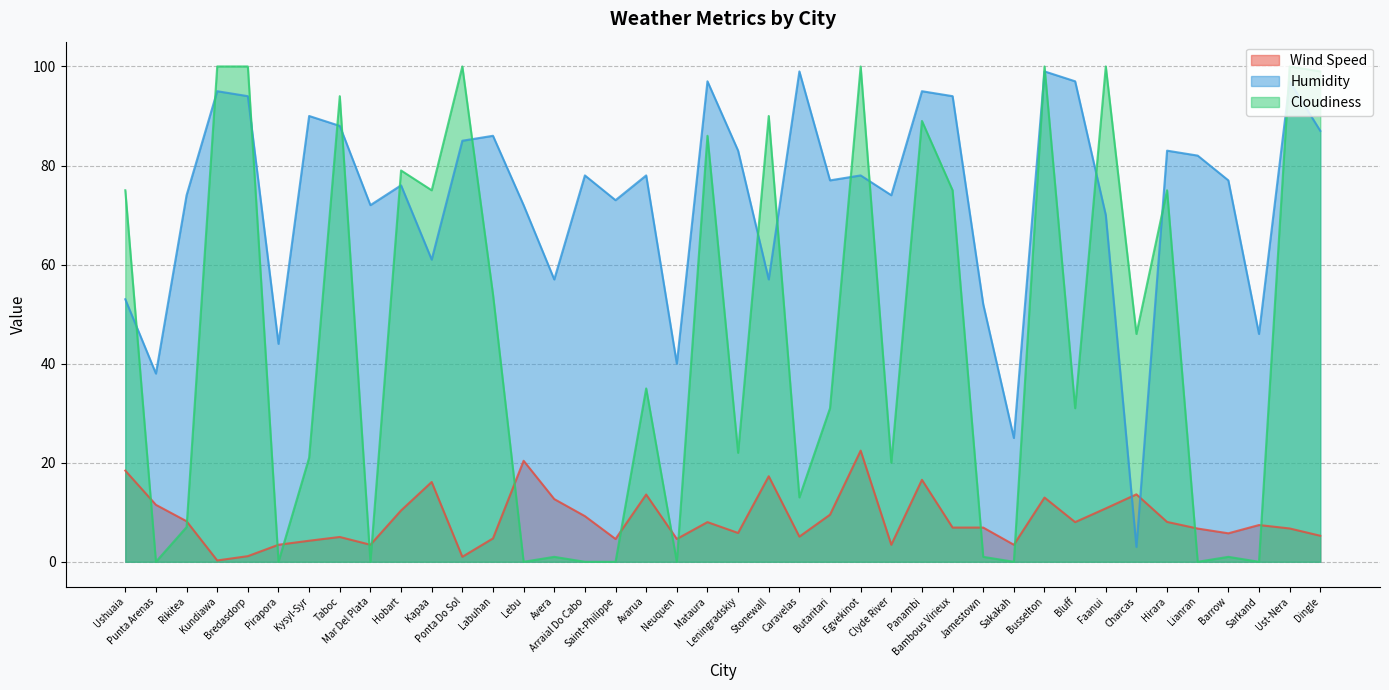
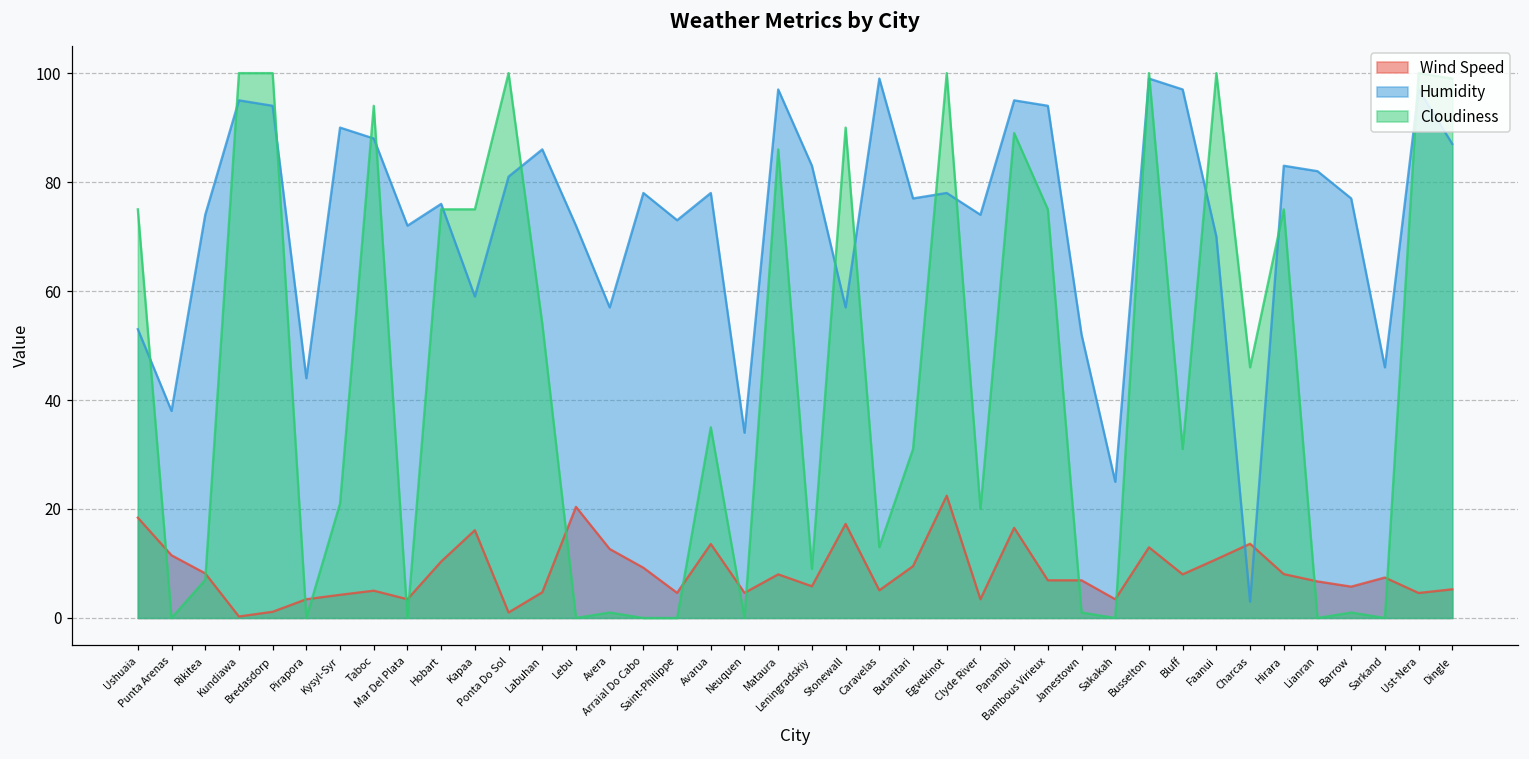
  {
    "Wind Speed": {
      "Ushuaia": 18,
      "Punta Arenas": 12,
      "Rikitea": 8,
      "Kundiawa": 0,
      "Bredasdorp": 1,
      "Pirapora": 3,
      "Kysyl-Syr": 4,
      "Taboc": 5,
      "Mar Del Plata": 3,
      "Hobart": 10,
      "Kapaa": 16,
      "Ponta Do Sol": 1,
      "Labuhan": 5,
      "Lebu": 20,
      "Avera": 13,
      "Arraial Do Cabo": 9,
      "Saint-Philippe": 5,
      "Avarua": 14,
      "Neuquen": 5,
      "Mataura": 8,
      "Leningradskiy": 6,
      "Stonewall": 17,
      "Caravelas": 5,
      "Butaritari": 10,
      "Egvekinot": 22,
      "Clyde River": 3,
      "Panambi": 17,
      "Bambous Virieux": 7,
      "Jamestown": 7,
      "Sakakah": 3,
      "Busselton": 13,
      "Bluff": 8,
      "Faanui": 11,
      "Charcas": 14,
      "Hirara": 8,
      "Lianran": 7,
      "Barrow": 6,
      "Sarkand": 7,
-     "Ust-Nera": 7,
+     "Ust-Nera": 5,
      "Dingle": 5
    },
    "Humidity": {
      "Ushuaia": 53,
      "Punta Arenas": 38,
      "Rikitea": 74,
      "Kundiawa": 95,
      "Bredasdorp": 94,
      "Pirapora": 44,
      "Kysyl-Syr": 90,
      "Taboc": 88,
      "Mar Del Plata": 72,
      "Hobart": 76,
-     "Kapaa": 61,
-     "Ponta Do Sol": 85,
+     "Kapaa": 59,
+     "Ponta Do Sol": 81,
      "Labuhan": 86,
      "Lebu": 72,
      "Avera": 57,
      "Arraial Do Cabo": 78,
      "Saint-Philippe": 73,
      "Avarua": 78,
-     "Neuquen": 40,
+     "Neuquen": 34,
      "Mataura": 97,
      "Leningradskiy": 83,
      "Stonewall": 57,
      "Caravelas": 99,
      "Butaritari": 77,
      "Egvekinot": 78,
      "Clyde River": 74,
      "Panambi": 95,
      "Bambous Virieux": 94,
      "Jamestown": 52,
      "Sakakah": 25,
      "Busselton": 99,
      "Bluff": 97,
      "Faanui": 70,
      "Charcas": 3,
      "Hirara": 83,
      "Lianran": 82,
      "Barrow": 77,
      "Sarkand": 46,
      "Dingle": 87
    },
    "Cloudiness": {
      "Ushuaia": 75,
      "Punta Arenas": 0,
      "Rikitea": 7,
      "Kundiawa": 100,
      "Bredasdorp": 100,
      "Pirapora": 0,
      "Kysyl-Syr": 21,
      "Taboc": 94,
      "Mar Del Plata": 0,
-     "Hobart": 79,
+     "Hobart": 75,
      "Kapaa": 75,
      "Ponta Do Sol": 100,
      "Labuhan": 54,
      "Lebu": 0,
      "Avera": 1,
      "Arraial Do Cabo": 0,
      "Saint-Philippe": 0,
      "Avarua": 35,
      "Neuquen": 0,
      "Mataura": 86,
-     "Leningradskiy": 22,
+     "Leningradskiy": 9,
      "Stonewall": 90,
      "Caravelas": 13,
      "Butaritari": 31,
      "Egvekinot": 100,
      "Clyde River": 20,
      "Panambi": 89,
      "Bambous Virieux": 75,
      "Jamestown": 1,
      "Sakakah": 0,
      "Busselton": 100,
      "Bluff": 31,
      "Faanui": 100,
      "Charcas": 46,
      "Hirara": 75,
      "Lianran": 0,
      "Barrow": 1,
      "Sarkand": 0
    }
  }
